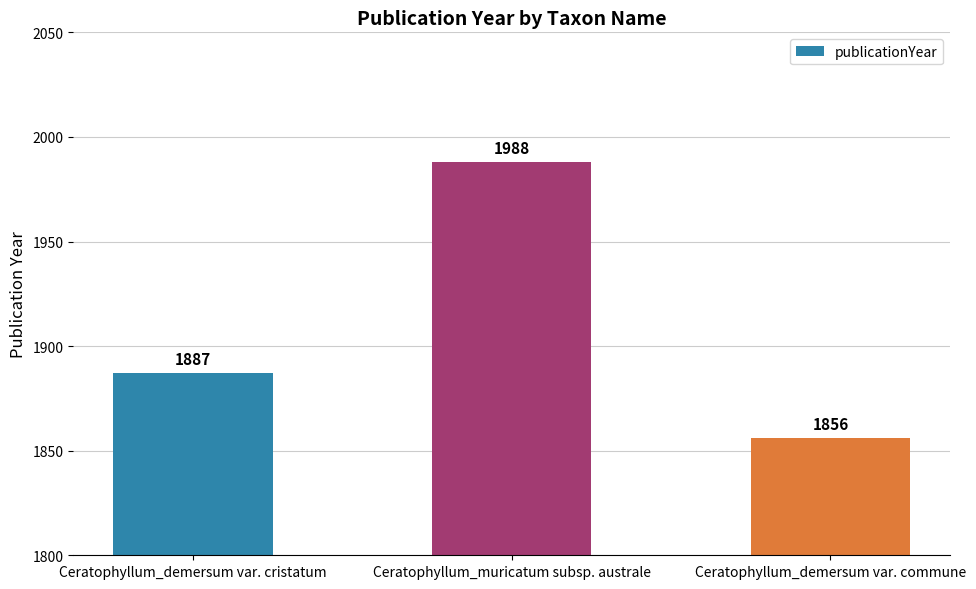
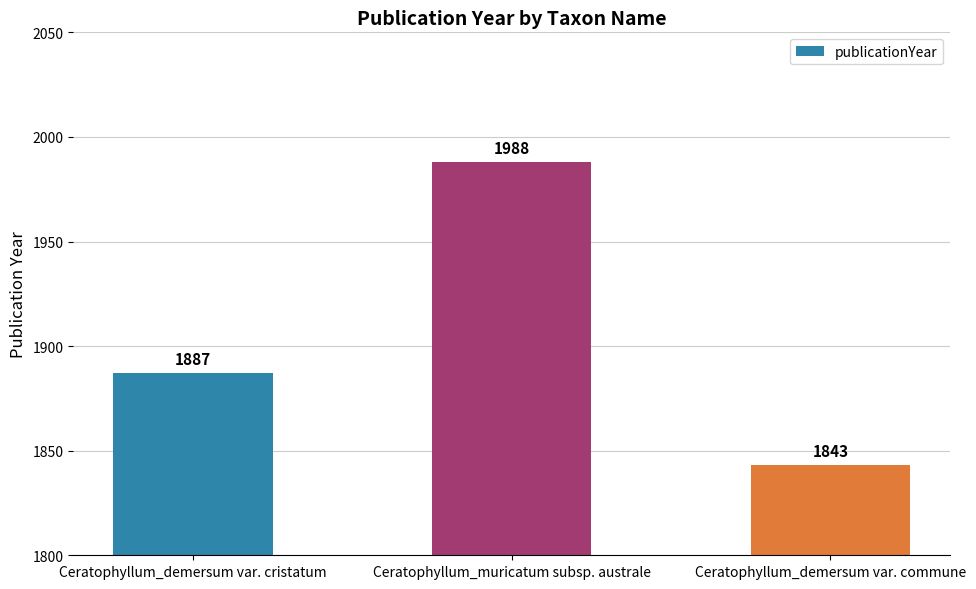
  {
    "Ceratophyllum_demersum var. cristatum": 1887,
    "Ceratophyllum_muricatum subsp. australe": 1988,
-   "Ceratophyllum_demersum var. commune": 1856
+   "Ceratophyllum_demersum var. commune": 1843
  }
